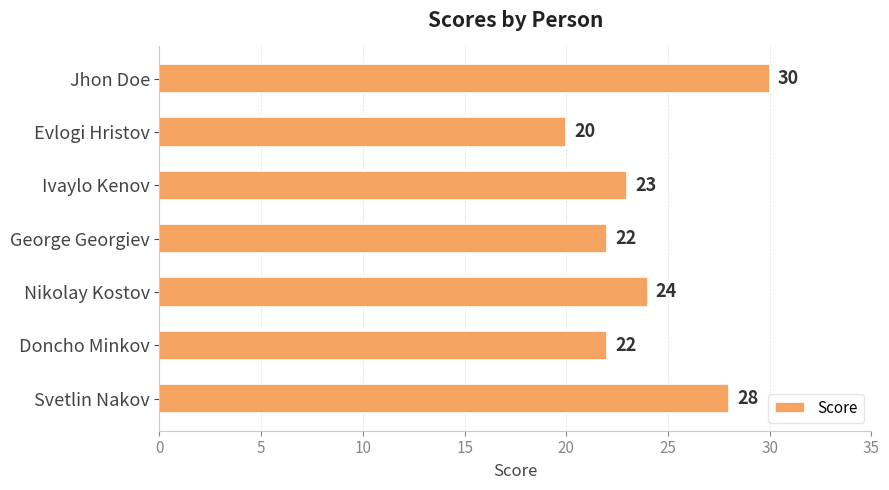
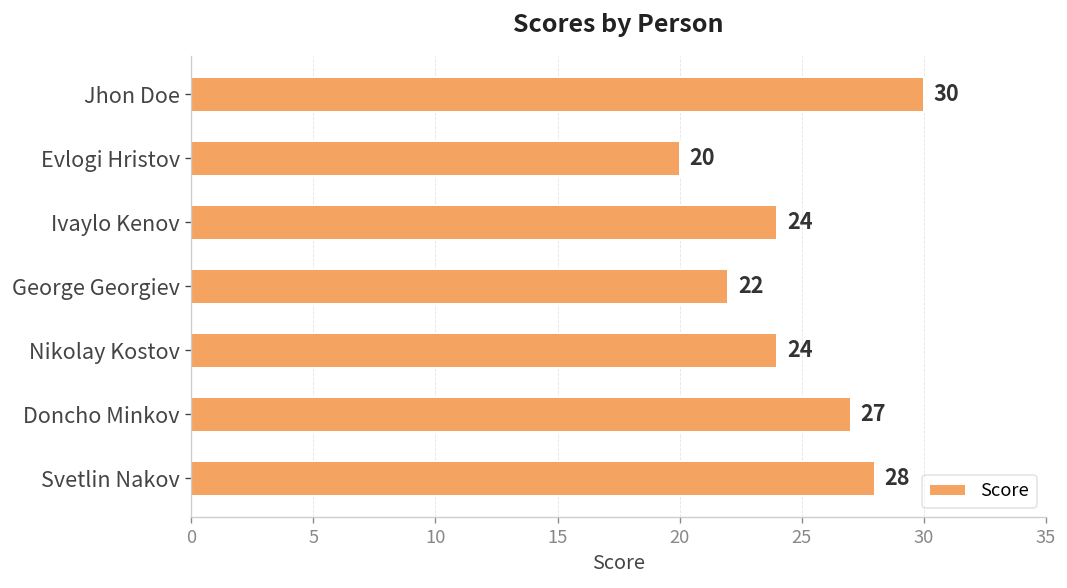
  {
    "Jhon Doe": 30,
    "Evlogi Hristov": 20,
-   "Ivaylo Kenov": 23,
+   "Ivaylo Kenov": 24,
    "George Georgiev": 22,
    "Nikolay Kostov": 24,
-   "Doncho Minkov": 22,
+   "Doncho Minkov": 27,
    "Svetlin Nakov": 28
  }
